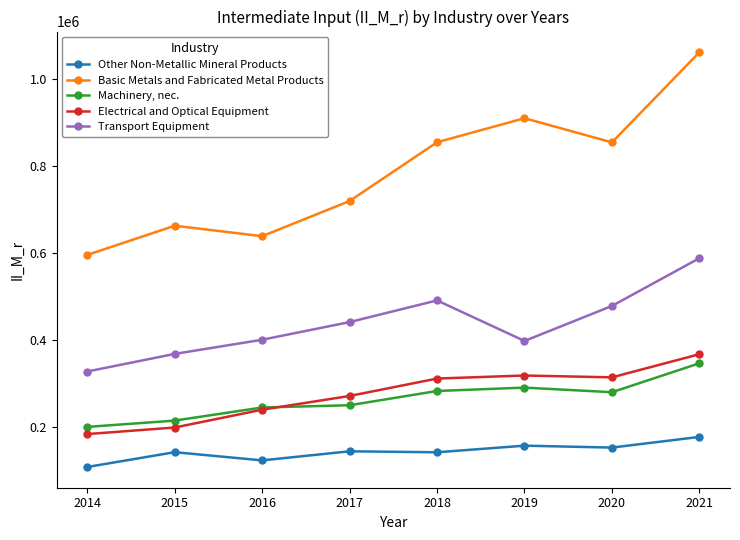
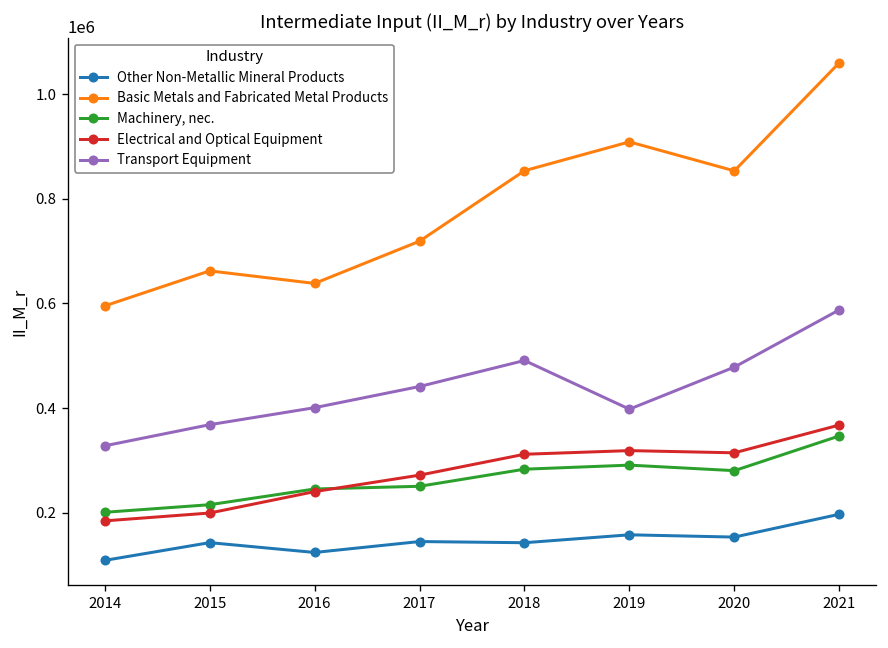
  {
    "Other Non-Metallic Mineral Products": {
      "2014": 110000,
      "2015": 140000,
      "2016": 120000,
      "2017": 140000,
      "2018": 140000,
      "2019": 160000,
      "2020": 150000,
-     "2021": 180000
+     "2021": 200000
    },
    "Basic Metals and Fabricated Metal Products": {
      "2014": 600000,
      "2015": 660000,
      "2016": 640000,
      "2017": 720000,
      "2018": 850000,
      "2019": 910000,
      "2020": 850000,
      "2021": 1060000
    },
    "Machinery, nec.": {
      "2014": 200000,
      "2015": 220000,
      "2017": 250000,
      "2018": 280000,
      "2019": 290000,
      "2020": 280000,
      "2021": 350000
    },
    "Electrical and Optical Equipment": {
      "2014": 180000,
      "2015": 200000,
      "2017": 270000,
      "2018": 310000,
      "2019": 320000,
      "2020": 310000,
      "2021": 370000
    },
    "Transport Equipment": {
      "2014": 330000,
      "2015": 370000,
      "2016": 400000,
      "2017": 440000,
      "2018": 490000,
      "2019": 400000,
      "2020": 480000,
      "2021": 590000
    }
  }
